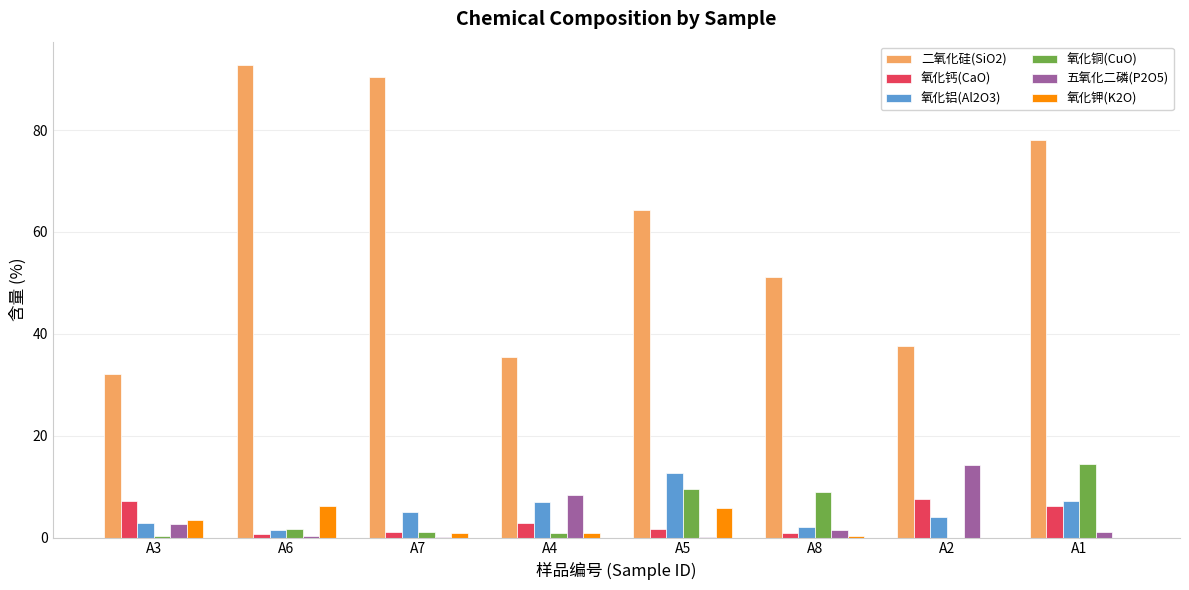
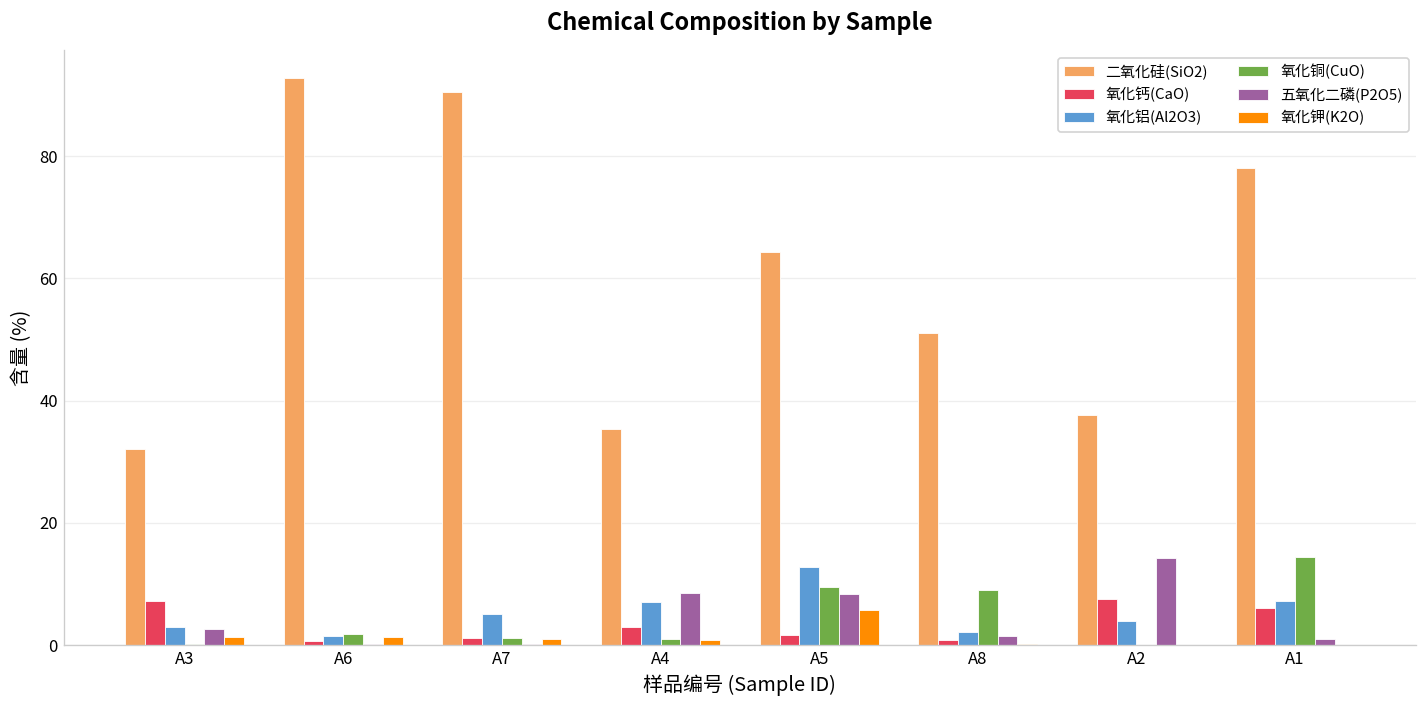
  {
    "二氧化硅(SiO2)": {
      "A3": 32,
      "A6": 93,
      "A7": 90,
      "A4": 35,
      "A5": 64,
      "A8": 51,
      "A2": 38,
      "A1": 78
    },
    "氧化钙(CaO)": {
      "A3": 7,
      "A6": 1,
      "A7": 1,
      "A4": 3,
      "A5": 2,
      "A8": 1,
      "A2": 8,
      "A1": 6
    },
    "氧化铝(Al2O3)": {
      "A3": 3,
      "A6": 2,
      "A7": 5,
      "A4": 7,
      "A5": 13,
      "A8": 2,
      "A2": 4,
      "A1": 7
    },
    "氧化铜(CuO)": {
      "A6": 2,
      "A7": 1,
      "A4": 1,
      "A5": 10,
      "A8": 9,
      "A2": 0,
      "A1": 14
    },
    "五氧化二磷(P2O5)": {
      "A3": 3,
      "A4": 8,
-     "A5": 0,
+     "A5": 8,
      "A8": 1,
      "A2": 14,
      "A1": 1
    },
    "氧化钾(K2O)": {
-     "A3": 3,
-     "A6": 6,
+     "A3": 1,
+     "A6": 1,
      "A7": 1,
      "A4": 1,
      "A5": 6,
      "A2": 0,
      "A1": 0
    }
  }
